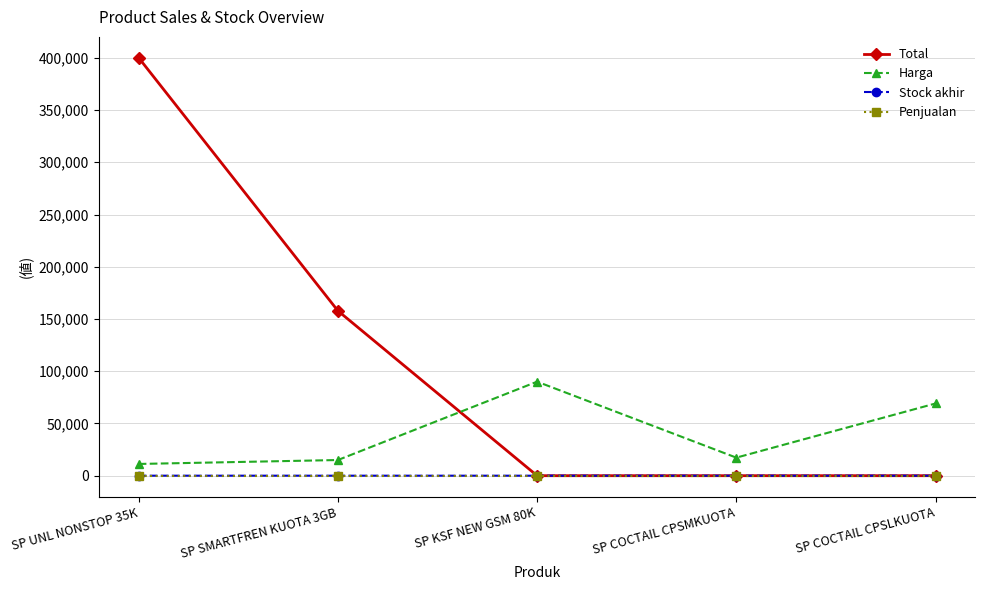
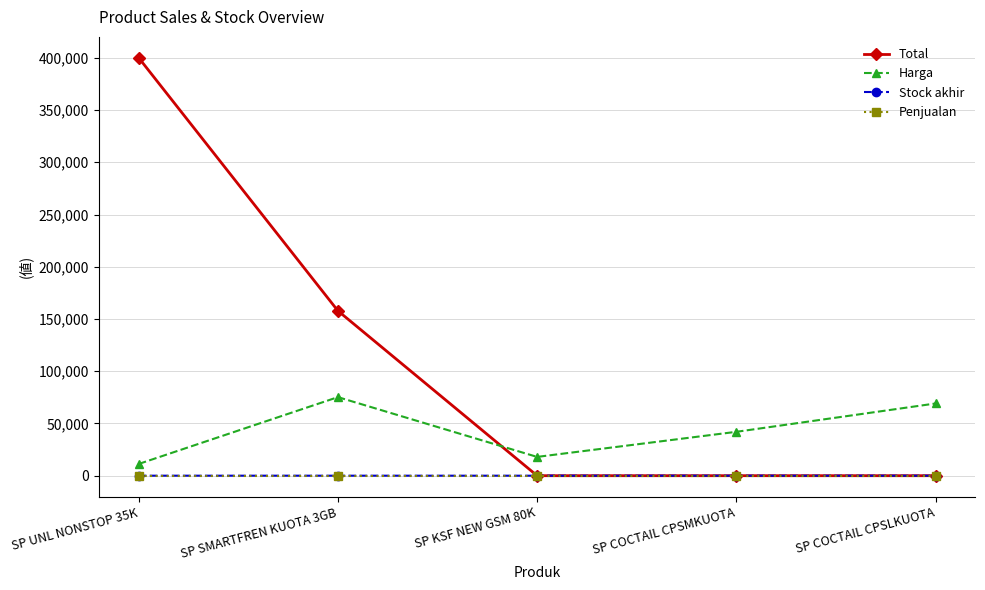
  {
    "Total": {
      "SP UNL NONSTOP 35K": "400,000",
      "SP SMARTFREN KUOTA 3GB": "158,000"
    },
    "Harga": {
      "SP UNL NONSTOP 35K": "11,000",
-     "SP SMARTFREN KUOTA 3GB": "15,000",
-     "SP KSF NEW GSM 80K": "90,000",
-     "SP COCTAIL CPSMKUOTA": "17,000",
+     "SP SMARTFREN KUOTA 3GB": "75,000",
+     "SP KSF NEW GSM 80K": "18,000",
+     "SP COCTAIL CPSMKUOTA": "42,000",
      "SP COCTAIL CPSLKUOTA": "69,000"
    },
    "Penjualan": {
      "SP UNL NONSTOP 35K": "0",
      "SP SMARTFREN KUOTA 3GB": "0"
    }
  }
